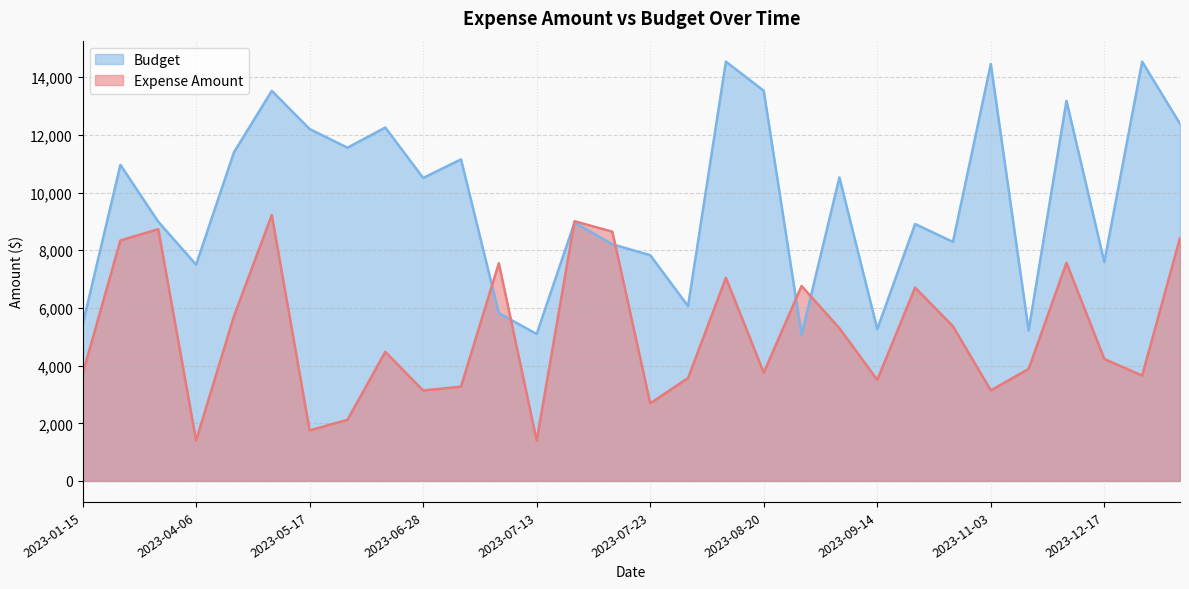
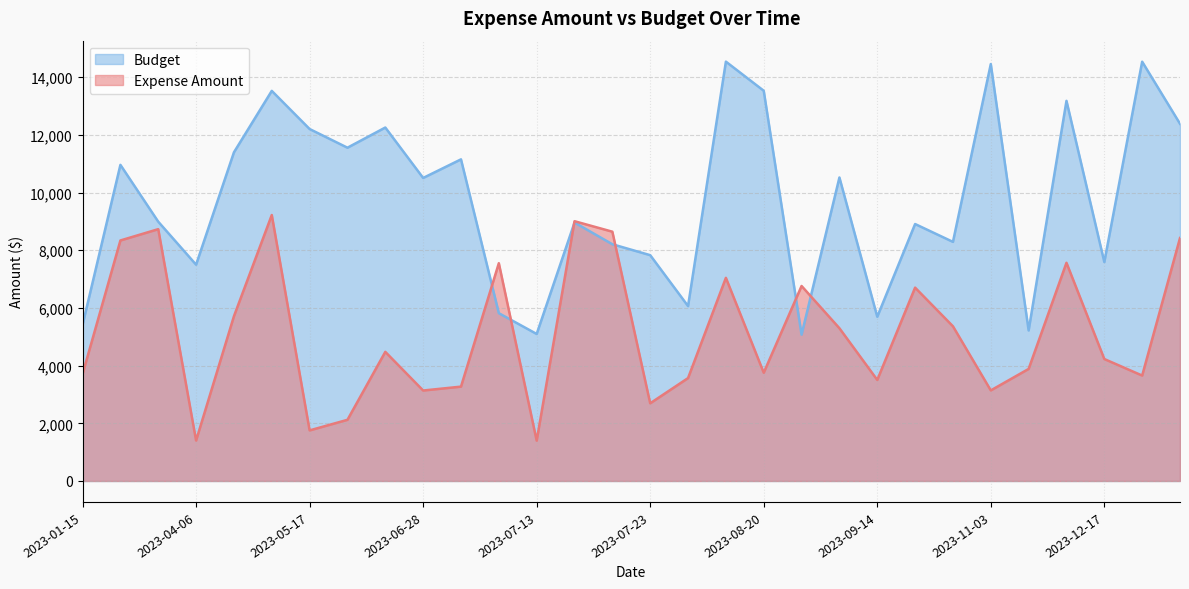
  {
    "Budget": {
      "2023-01-15": "5,400",
      "2023-04-06": "7,500",
      "2023-05-17": "12,200",
      "2023-06-28": "10,500",
      "2023-07-13": "5,100",
      "2023-07-23": "7,800",
      "2023-08-20": "13,500",
-     "2023-09-14": "5,300",
+     "2023-09-14": "5,700",
      "2023-11-03": "14,500",
      "2023-12-17": "7,600"
    },
    "Expense Amount": {
      "2023-01-15": "3,700",
      "2023-04-06": "1,400",
      "2023-05-17": "1,800",
      "2023-06-28": "3,100",
      "2023-07-13": "1,400",
      "2023-07-23": "2,700",
      "2023-08-20": "3,800",
      "2023-09-14": "3,500",
      "2023-11-03": "3,100",
      "2023-12-17": "4,200"
    }
  }
